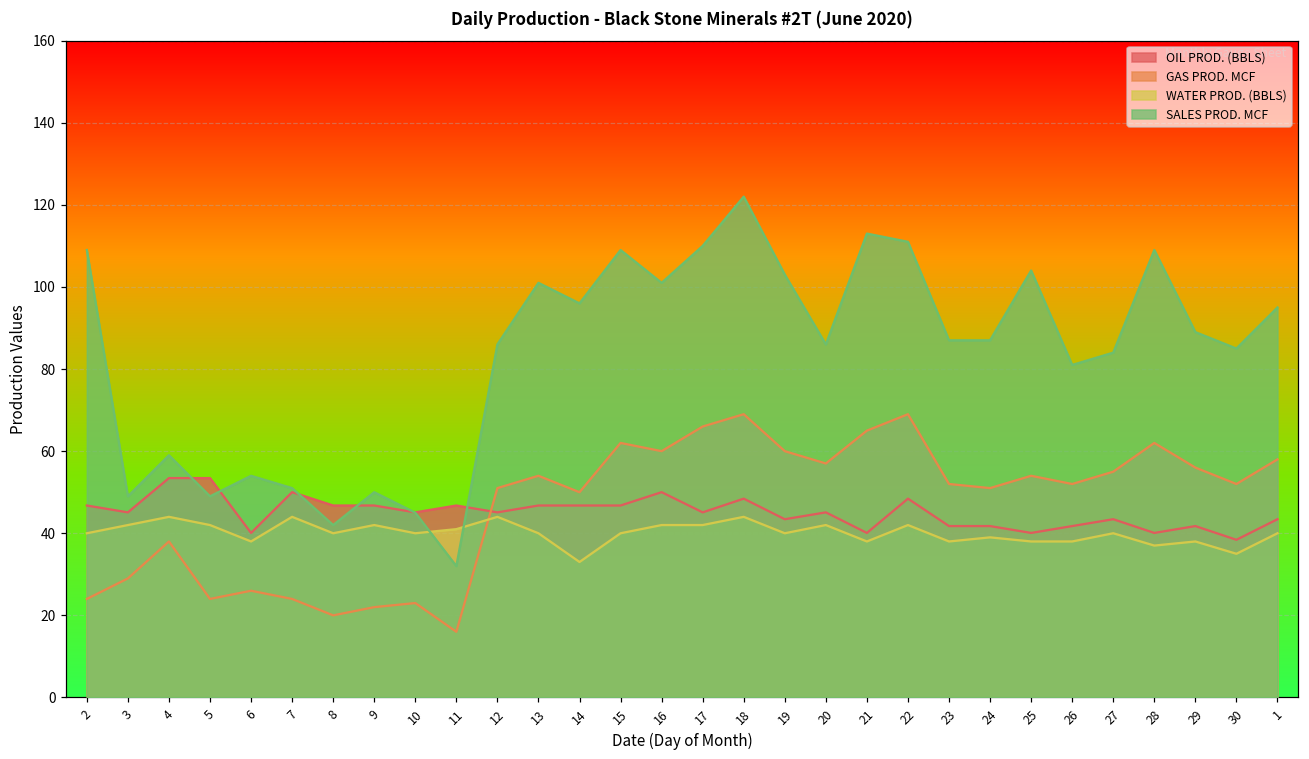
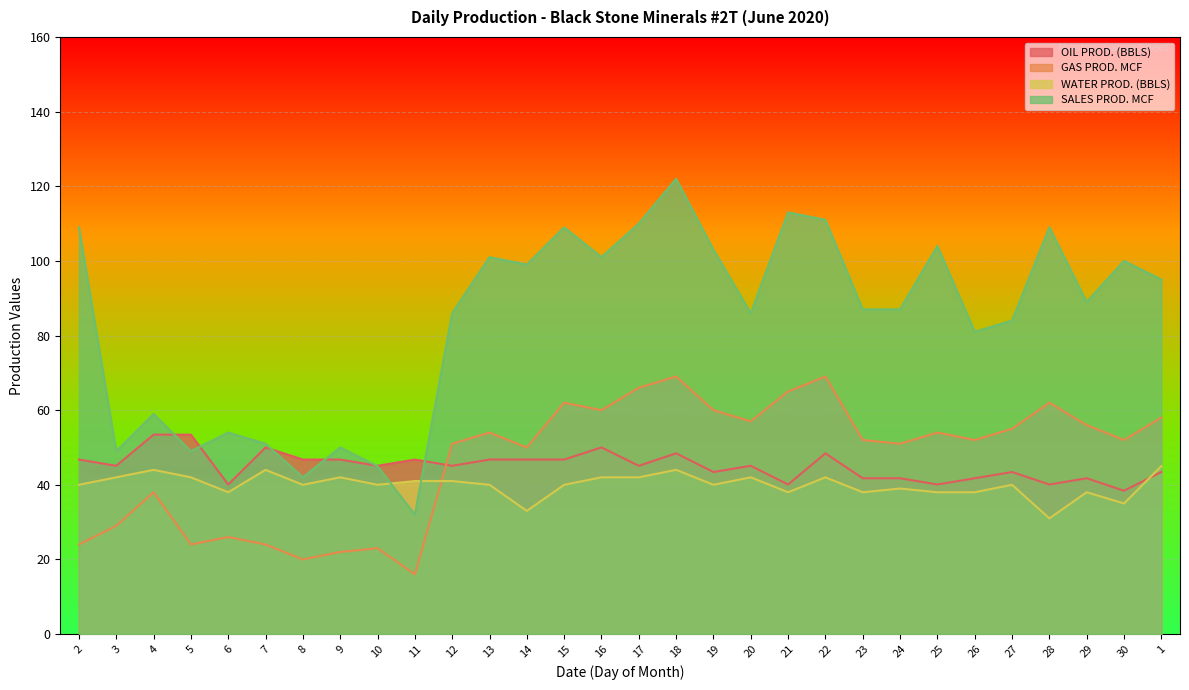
  {
    "WATER PROD. (BBLS)": {
      "2": 40,
      "3": 42,
      "4": 44,
      "5": 42,
      "6": 38,
      "7": 44,
      "8": 40,
      "9": 42,
      "10": 40,
      "11": 41,
-     "12": 44,
+     "12": 41,
      "13": 40,
      "14": 33,
      "15": 40,
      "16": 42,
      "17": 42,
      "18": 44,
      "19": 40,
      "20": 42,
      "21": 38,
      "22": 42,
      "23": 38,
      "24": 39,
      "25": 38,
      "26": 38,
      "27": 40,
-     "28": 37,
+     "28": 31,
      "29": 38,
      "30": 35,
-     "1": 40
+     "1": 45
    },
    "SALES PROD. MCF": {
      "2": 109,
      "3": 49,
      "4": 59,
      "5": 49,
      "6": 54,
      "7": 51,
      "8": 42,
      "9": 50,
      "11": 32,
      "12": 86,
      "13": 101,
-     "14": 96,
+     "14": 99,
      "15": 109,
      "16": 101,
      "17": 110,
      "18": 122,
      "19": 103,
      "20": 86,
      "21": 113,
      "22": 111,
      "23": 87,
      "24": 87,
      "25": 104,
      "26": 81,
      "27": 84,
      "28": 109,
      "29": 89,
-     "30": 85,
+     "30": 100,
      "1": 95
    }
  }
